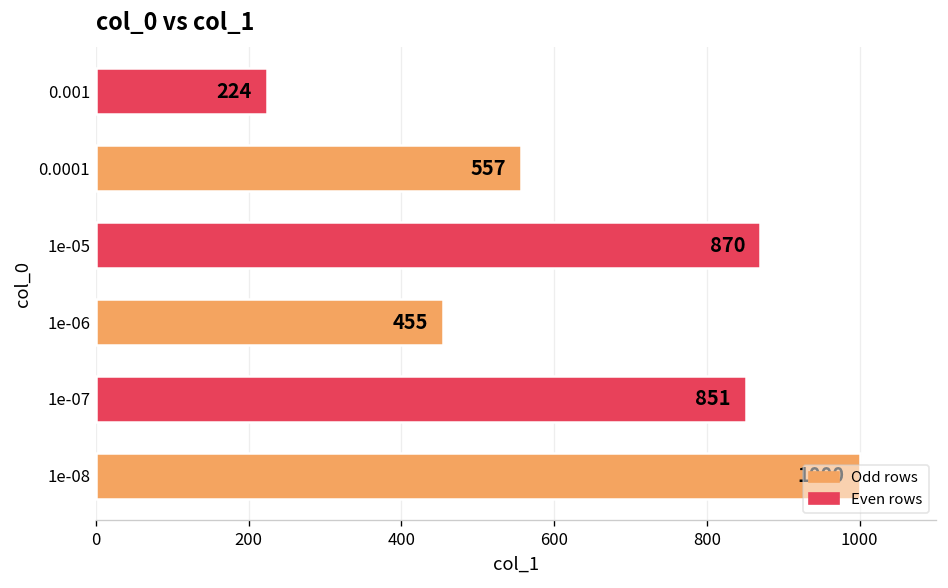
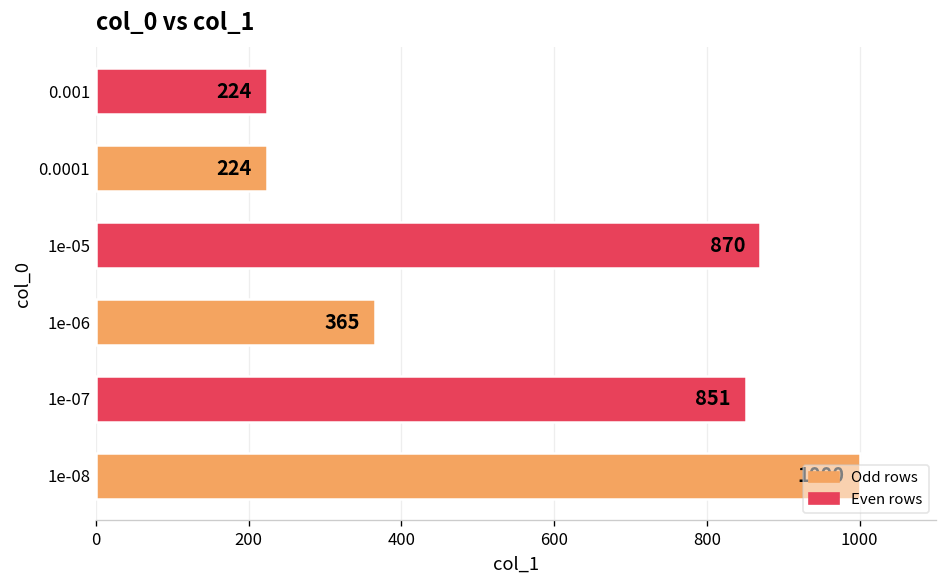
  {
    "0.001": 224,
-   "0.0001": 557,
+   "0.0001": 224,
    "1e-05": 870,
-   "1e-06": 455,
+   "1e-06": 365,
    "1e-07": 851
  }
